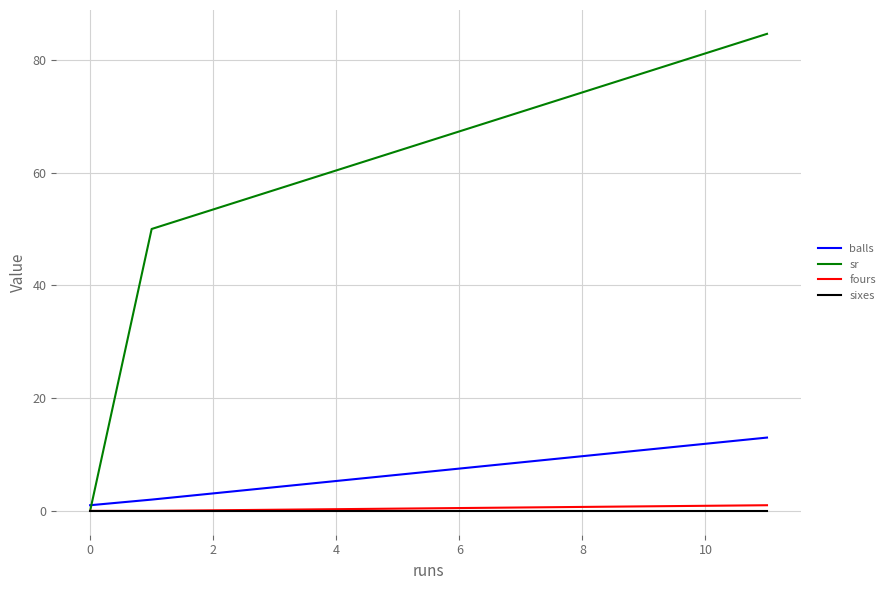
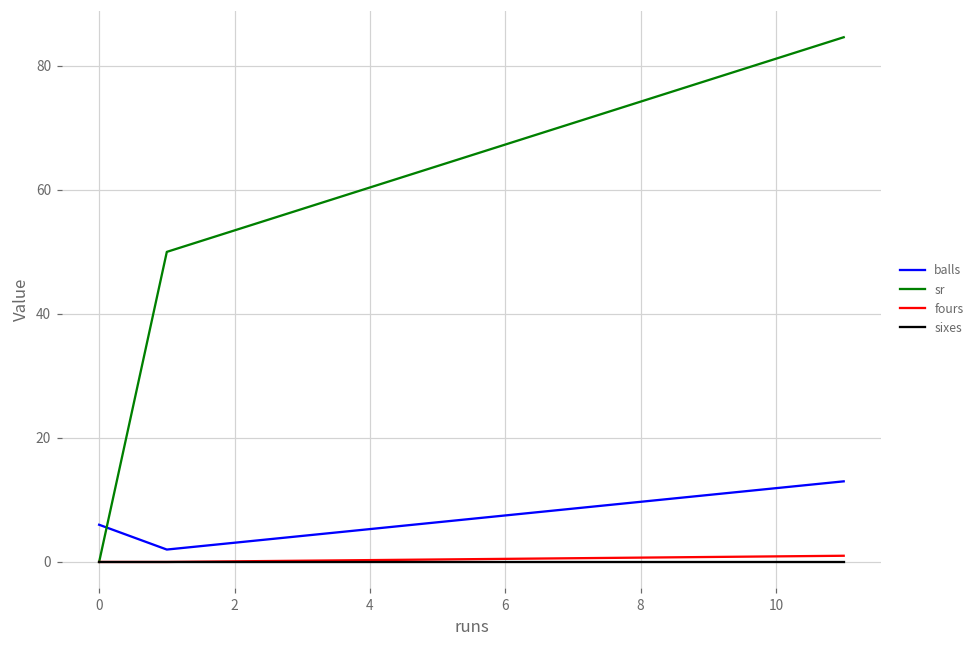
  {
    "balls": {
-     "0": 1
+     "0": 6
    }
  }
